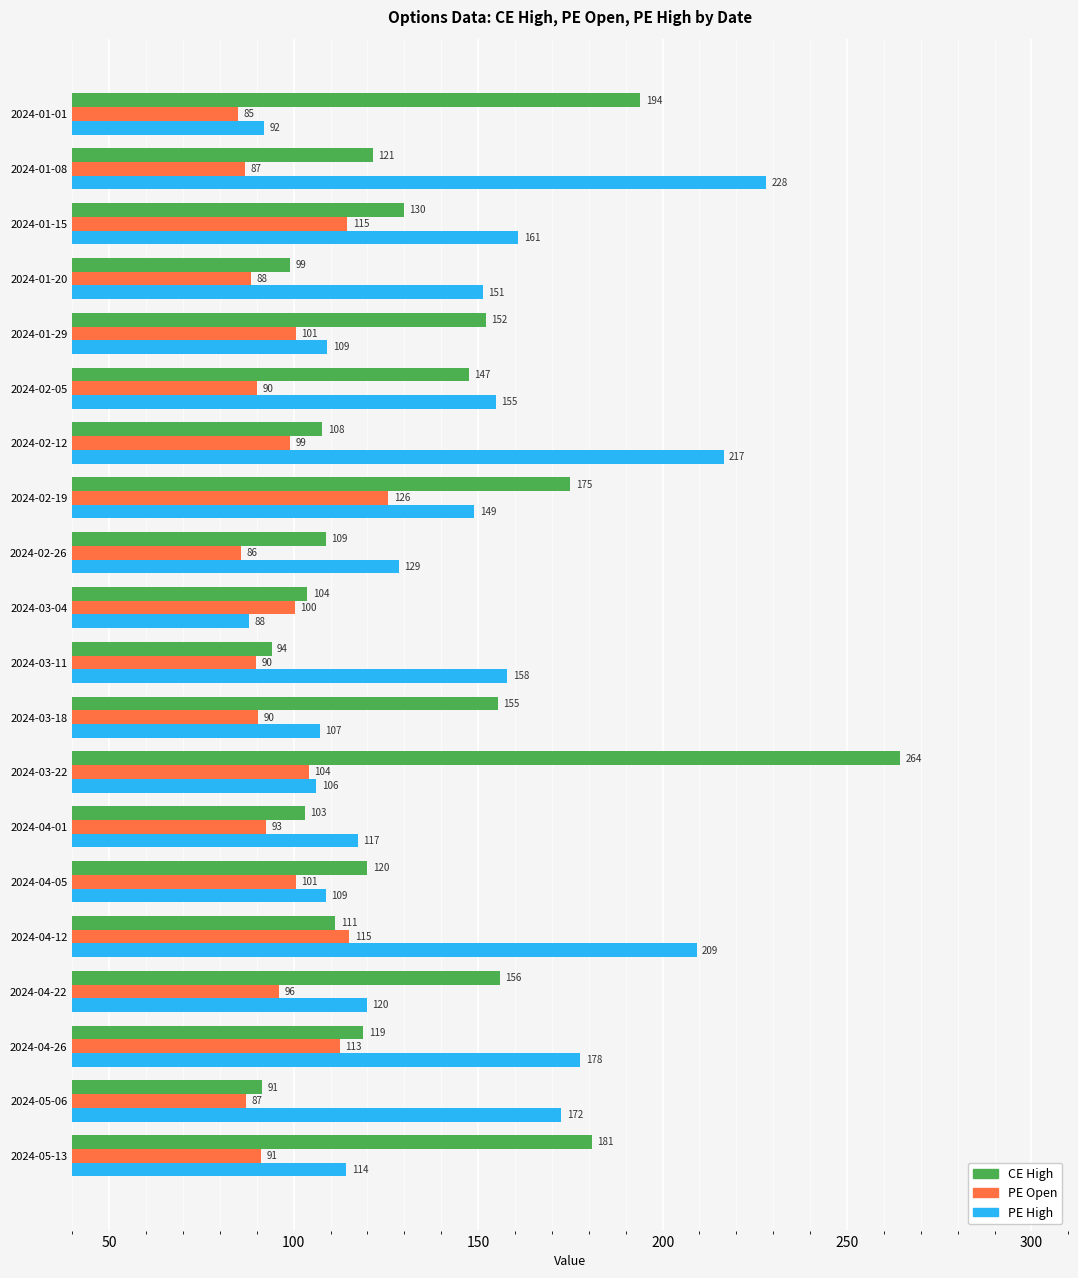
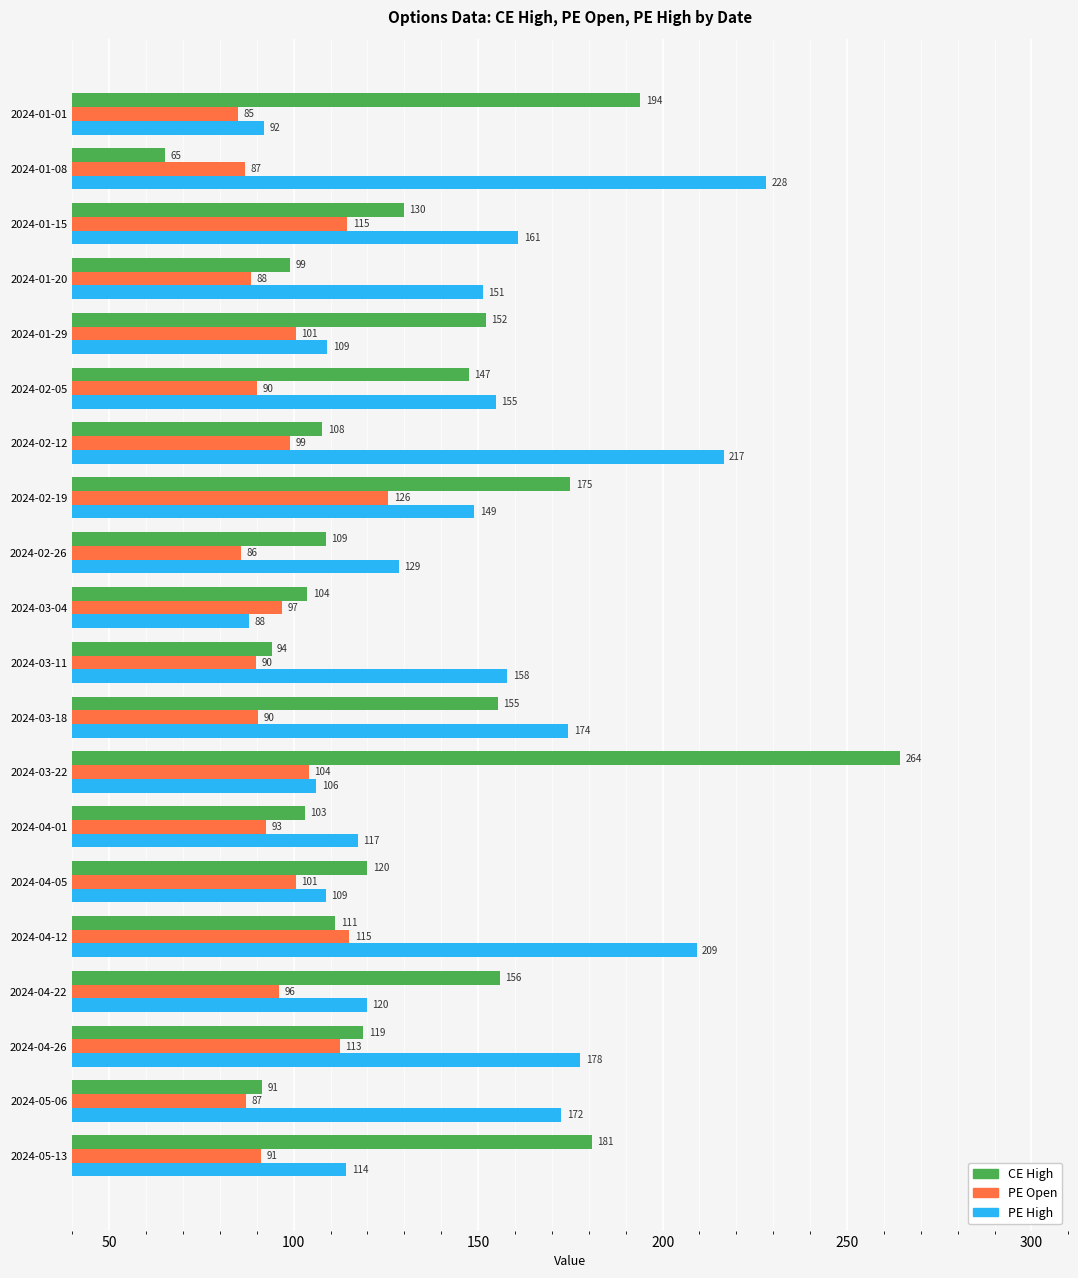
  {
    "CE High": {
      "2024-01-01": 194,
-     "2024-01-08": 121,
+     "2024-01-08": 65,
      "2024-01-15": 130,
      "2024-01-20": 99,
      "2024-01-29": 152,
      "2024-02-05": 147,
      "2024-02-12": 108,
      "2024-02-19": 175,
      "2024-02-26": 109,
      "2024-03-04": 104,
      "2024-03-11": 94,
      "2024-03-18": 155,
      "2024-03-22": 264,
      "2024-04-01": 103,
      "2024-04-05": 120,
      "2024-04-12": 111,
      "2024-04-22": 156,
      "2024-04-26": 119,
      "2024-05-06": 91,
      "2024-05-13": 181
    },
    "PE Open": {
      "2024-01-01": 85,
      "2024-01-08": 87,
      "2024-01-15": 115,
      "2024-01-20": 88,
      "2024-01-29": 101,
      "2024-02-05": 90,
      "2024-02-12": 99,
      "2024-02-19": 126,
      "2024-02-26": 86,
-     "2024-03-04": 100,
+     "2024-03-04": 97,
      "2024-03-11": 90,
      "2024-03-18": 90,
      "2024-03-22": 104,
      "2024-04-01": 93,
      "2024-04-05": 101,
      "2024-04-12": 115,
      "2024-04-22": 96,
      "2024-04-26": 113,
      "2024-05-06": 87,
      "2024-05-13": 91
    },
    "PE High": {
      "2024-01-01": 92,
      "2024-01-08": 228,
      "2024-01-15": 161,
      "2024-01-20": 151,
      "2024-01-29": 109,
      "2024-02-05": 155,
      "2024-02-12": 217,
      "2024-02-19": 149,
      "2024-02-26": 129,
      "2024-03-04": 88,
      "2024-03-11": 158,
-     "2024-03-18": 107,
+     "2024-03-18": 174,
      "2024-03-22": 106,
      "2024-04-01": 117,
      "2024-04-05": 109,
      "2024-04-12": 209,
      "2024-04-22": 120,
      "2024-04-26": 178,
      "2024-05-06": 172,
      "2024-05-13": 114
    }
  }
